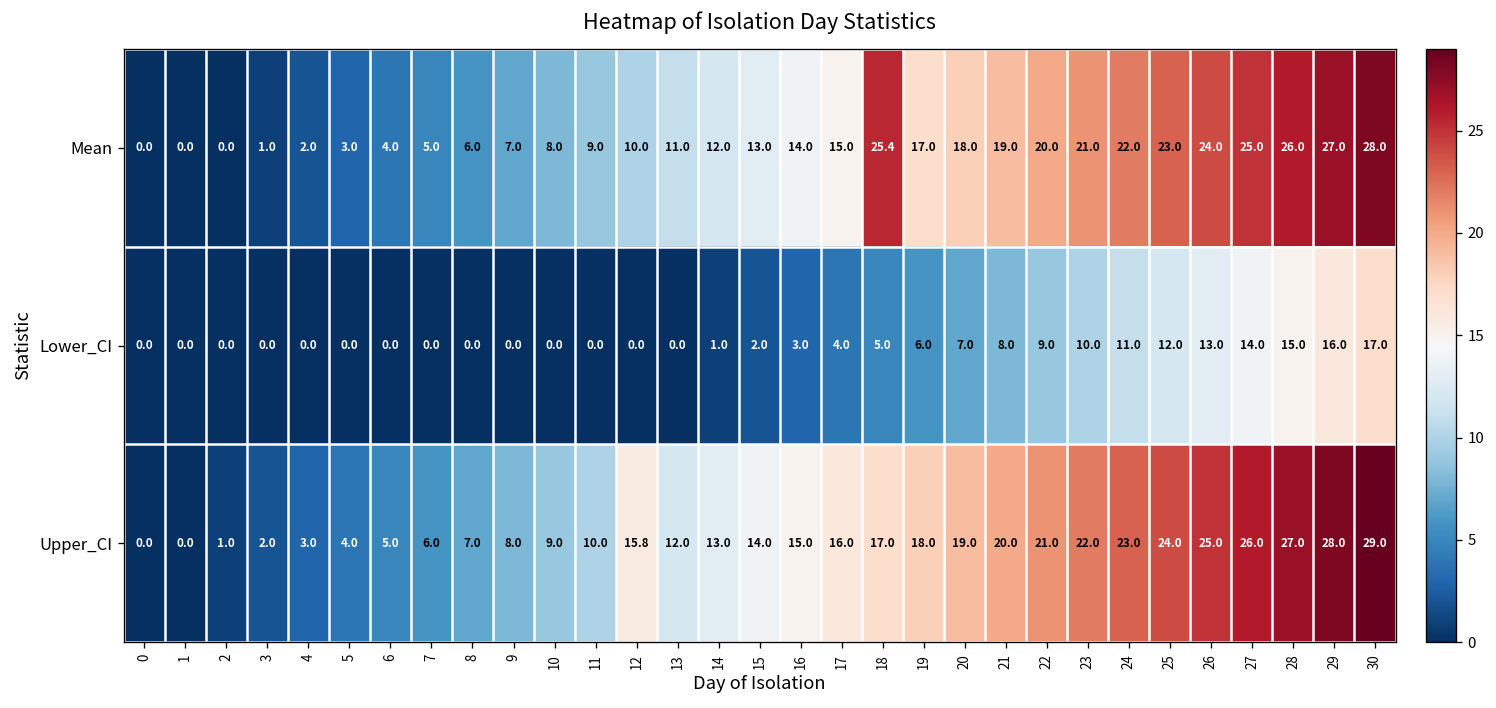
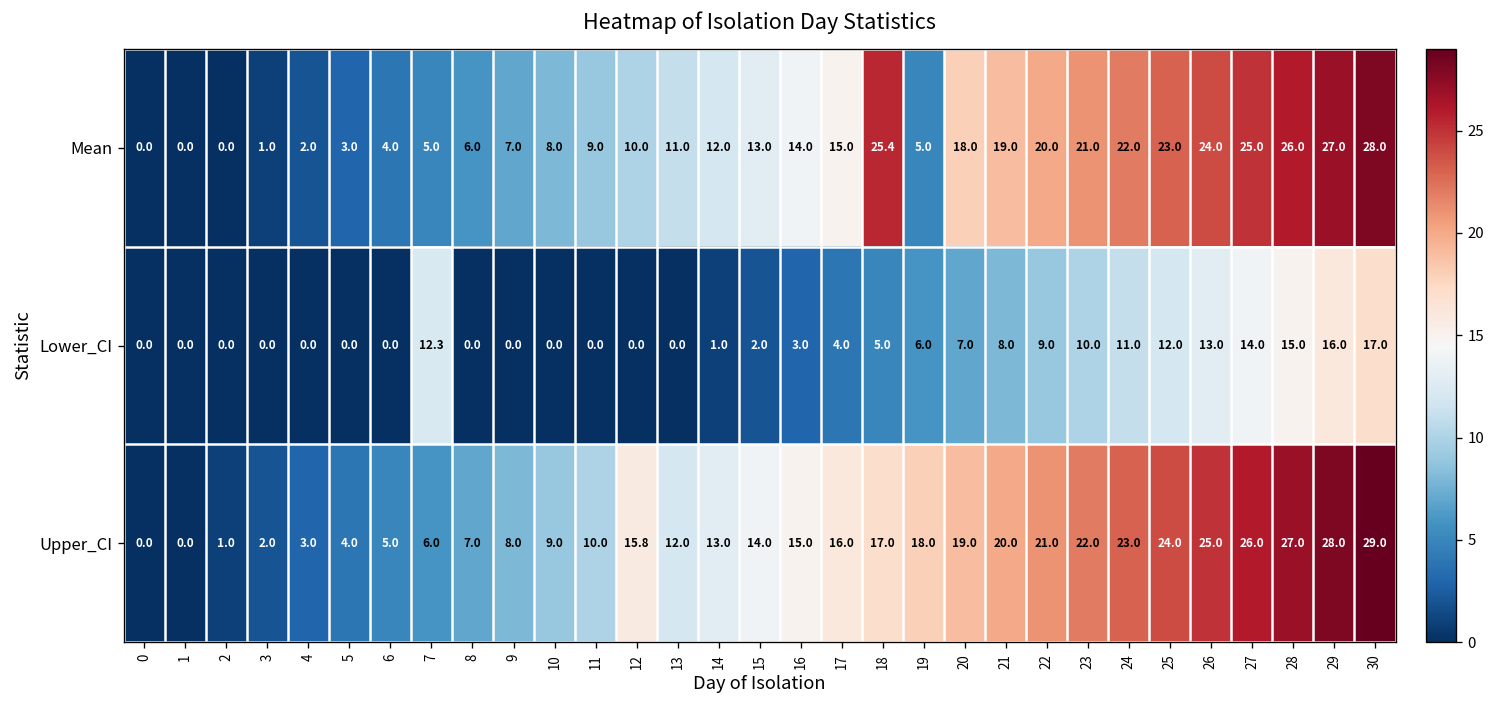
  {
    "Mean": {
      "0": 0.0,
      "1": 0.0,
      "2": 0.0,
      "3": 1.0,
      "4": 2.0,
      "5": 3.0,
      "6": 4.0,
      "7": 5.0,
      "8": 6.0,
      "9": 7.0,
      "10": 8.0,
      "11": 9.0,
      "12": 10.0,
      "13": 11.0,
      "14": 12.0,
      "15": 13.0,
      "16": 14.0,
      "17": 15.0,
      "18": 25.4,
-     "19": 17.0,
+     "19": 5.0,
      "20": 18.0,
      "21": 19.0,
      "22": 20.0,
      "23": 21.0,
      "24": 22.0,
      "25": 23.0,
      "26": 24.0,
      "27": 25.0,
      "28": 26.0,
      "29": 27.0,
      "30": 28.0
    },
    "Lower_CI": {
      "0": 0.0,
      "1": 0.0,
      "2": 0.0,
      "3": 0.0,
      "4": 0.0,
      "5": 0.0,
      "6": 0.0,
-     "7": 0.0,
+     "7": 12.3,
      "8": 0.0,
      "9": 0.0,
      "10": 0.0,
      "11": 0.0,
      "12": 0.0,
      "13": 0.0,
      "14": 1.0,
      "15": 2.0,
      "16": 3.0,
      "17": 4.0,
      "18": 5.0,
      "19": 6.0,
      "20": 7.0,
      "21": 8.0,
      "22": 9.0,
      "23": 10.0,
      "24": 11.0,
      "25": 12.0,
      "26": 13.0,
      "27": 14.0,
      "28": 15.0,
      "29": 16.0,
      "30": 17.0
    },
    "Upper_CI": {
      "0": 0.0,
      "1": 0.0,
      "2": 1.0,
      "3": 2.0,
      "4": 3.0,
      "5": 4.0,
      "6": 5.0,
      "7": 6.0,
      "8": 7.0,
      "9": 8.0,
      "10": 9.0,
      "11": 10.0,
      "12": 15.8,
      "13": 12.0,
      "14": 13.0,
      "15": 14.0,
      "16": 15.0,
      "17": 16.0,
      "18": 17.0,
      "19": 18.0,
      "20": 19.0,
      "21": 20.0,
      "22": 21.0,
      "23": 22.0,
      "24": 23.0,
      "25": 24.0,
      "26": 25.0,
      "27": 26.0,
      "28": 27.0,
      "29": 28.0,
      "30": 29.0
    }
  }
